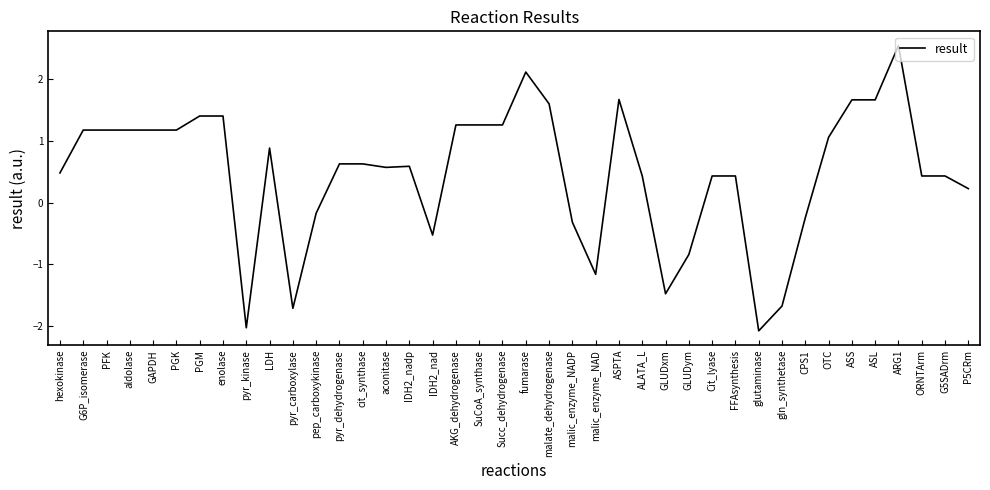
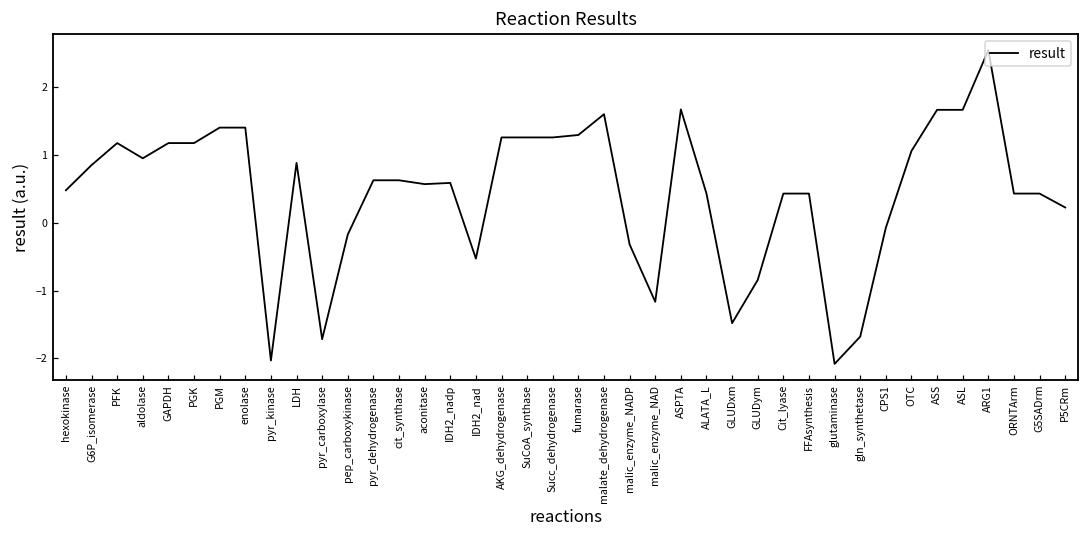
  {
    "hexokinase": 0.5,
-   "G6P_isomerase": 1.2,
+   "G6P_isomerase": 0.9,
    "PFK": 1.2,
-   "aldolase": 1.2,
+   "aldolase": 1.0,
    "GAPDH": 1.2,
    "PGK": 1.2,
    "PGM": 1.4,
    "enolase": 1.4,
    "pyr_kinase": -2.0,
    "LDH": 0.9,
    "pyr_carboxylase": -1.7,
    "pep_carboxykinase": -0.2,
    "pyr_dehydrogenase": 0.6,
    "cit_synthase": 0.6,
    "aconitase": 0.6,
    "IDH2_nadp": 0.6,
    "IDH2_nad": -0.5,
    "AKG_dehydrogenase": 1.3,
    "SuCoA_synthase": 1.3,
    "Succ_dehydrogenase": 1.3,
-   "fumarase": 2.1,
+   "fumarase": 1.3,
    "malate_dehydrogenase": 1.6,
    "malic_enzyme_NADP": -0.3,
    "malic_enzyme_NAD": -1.2,
    "ASPTA": 1.7,
    "ALATA_L": 0.4,
    "GLUDxm": -1.5,
    "GLUDym": -0.8,
    "Cit_lyase": 0.4,
    "FFAsynthesis": 0.4,
    "glutaminase": -2.1,
    "gln_synthetase": -1.7,
-   "CPS1": -0.2,
+   "CPS1": -0.1,
    "OTC": 1.1,
    "ASS": 1.7,
    "ASL": 1.7,
    "ORNTArm": 0.4,
    "G5SADrm": 0.4,
    "P5CRm": 0.2
  }
